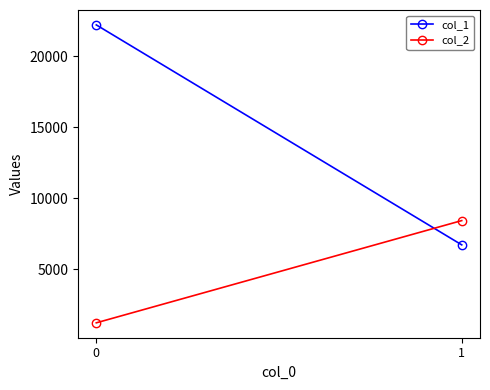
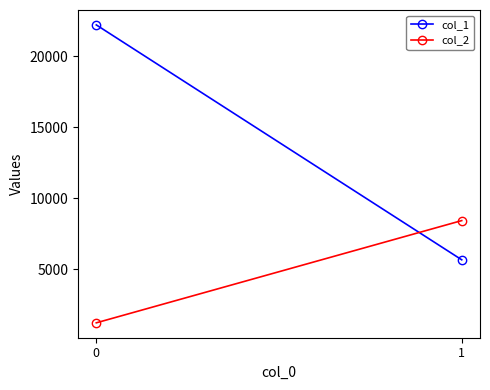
  {
    "col_1": {
      "0": 22200,
-     "1": 6700
+     "1": 5700
    },
    "col_2": {
      "0": 1200,
      "1": 8400
    }
  }
